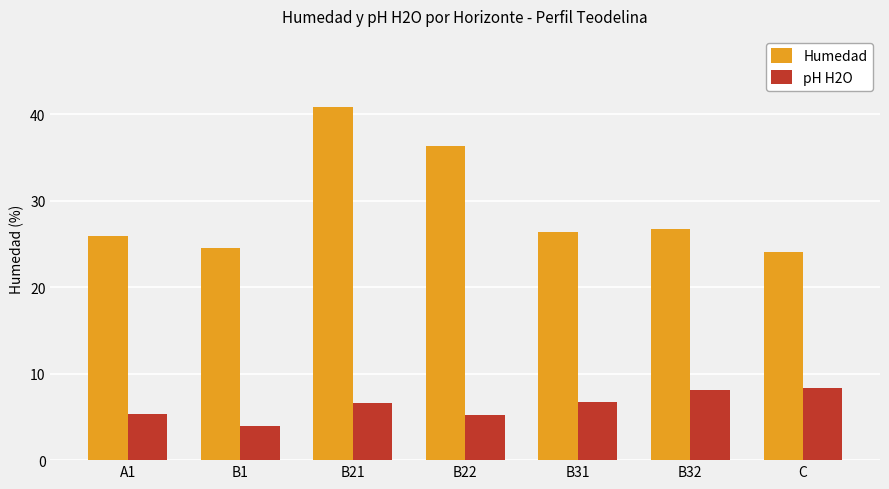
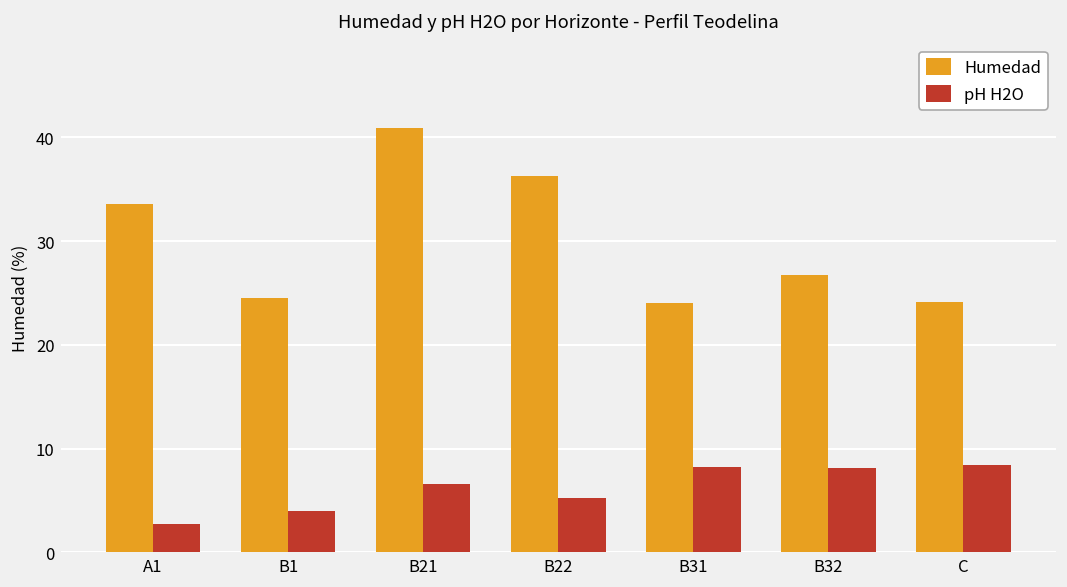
  {
    "Humedad": {
-     "A1": 26,
+     "A1": 34,
      "B1": 25,
      "B21": 41,
      "B22": 36,
-     "B31": 26,
+     "B31": 24,
      "B32": 27,
      "C": 24
    },
    "pH H2O": {
-     "A1": 5,
+     "A1": 3,
      "B1": 4,
      "B21": 7,
      "B22": 5,
-     "B31": 7,
+     "B31": 8,
      "B32": 8,
      "C": 8
    }
  }
